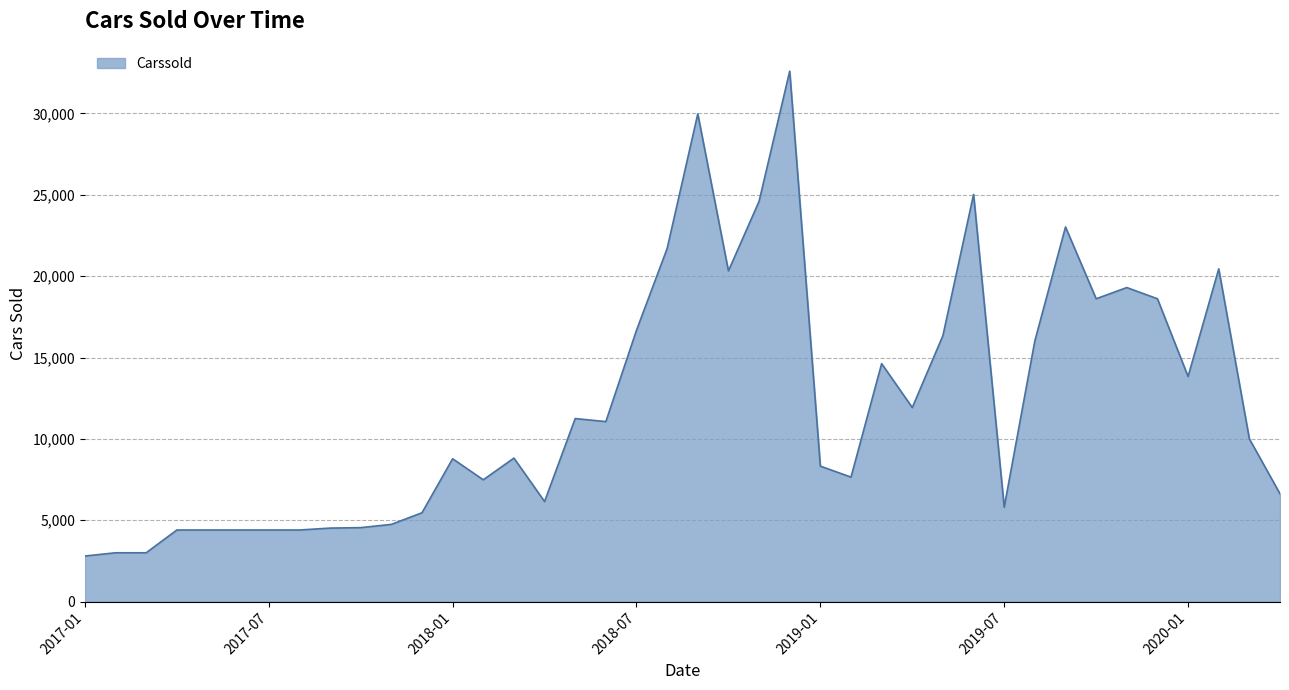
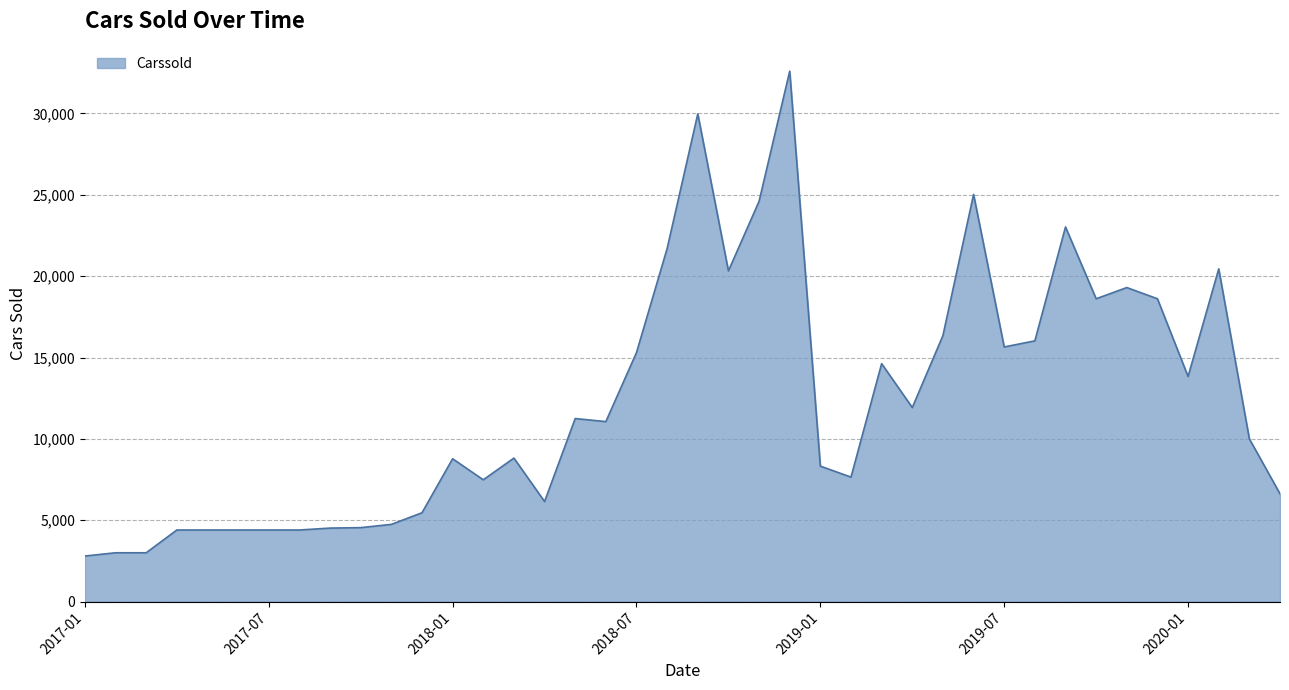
  {
    "2017-01": "2,800",
    "2017-07": "4,400",
    "2018-01": "8,800",
-   "2018-07": "16,700",
+   "2018-07": "15,300",
    "2019-01": "8,300",
-   "2019-07": "5,800",
+   "2019-07": "15,700",
    "2020-01": "13,800"
  }
